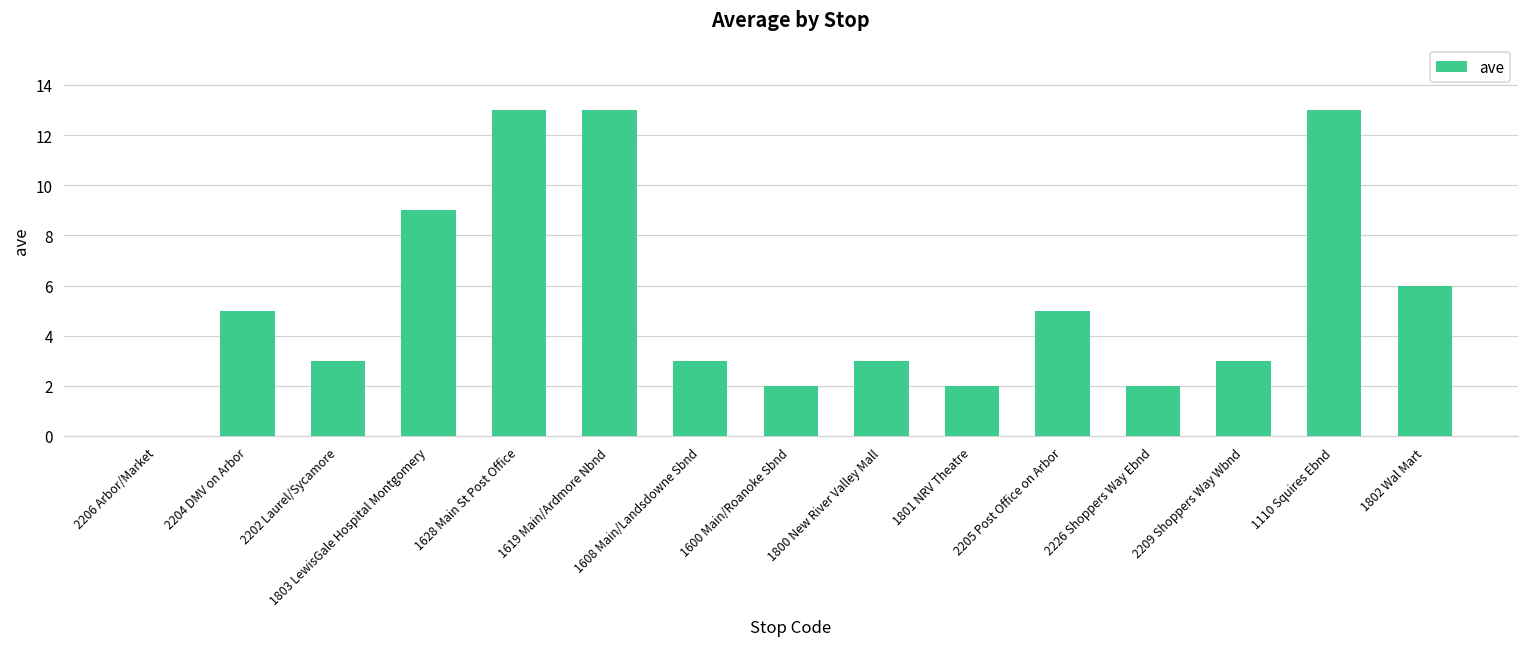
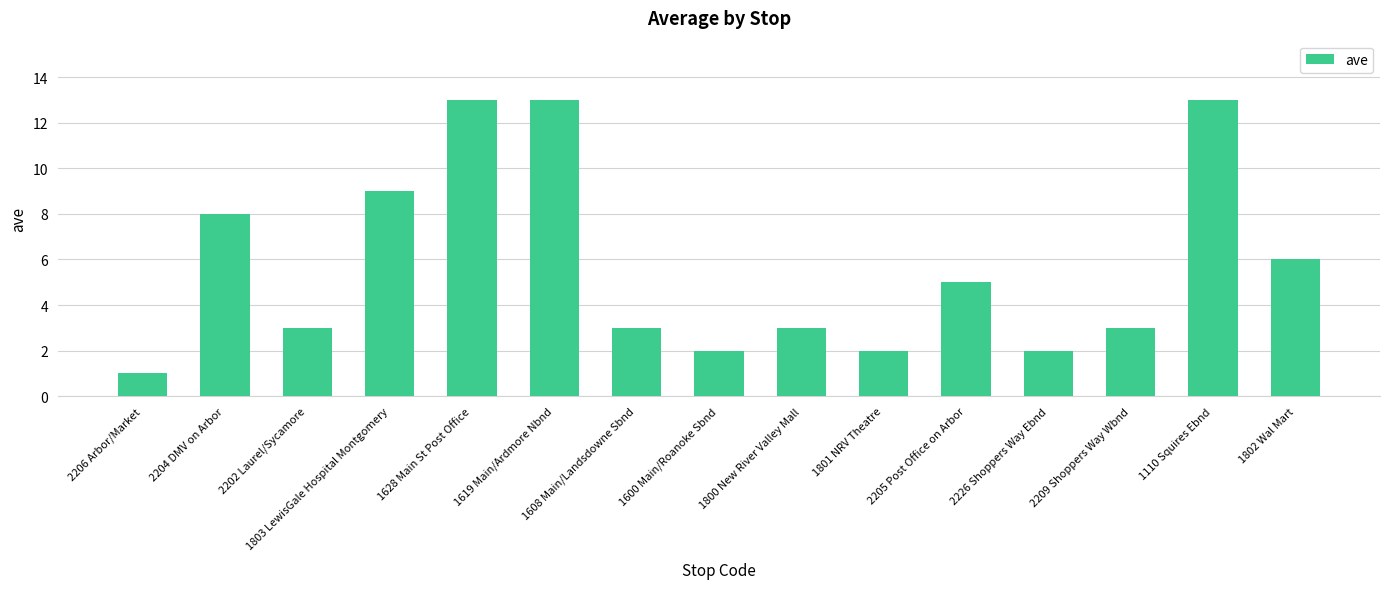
  {
-   "2206 Arbor/Market": 0,
-   "2204 DMV on Arbor": 5,
+   "2206 Arbor/Market": 1,
+   "2204 DMV on Arbor": 8,
    "2202 Laurel/Sycamore": 3,
    "1803 LewisGale Hospital Montgomery": 9,
    "1628 Main St Post Office": 13,
    "1619 Main/Ardmore Nbnd": 13,
    "1608 Main/Landsdowne Sbnd": 3,
    "1600 Main/Roanoke Sbnd": 2,
    "1800 New River Valley Mall": 3,
    "1801 NRV Theatre": 2,
    "2205 Post Office on Arbor": 5,
    "2226 Shoppers Way Ebnd": 2,
    "2209 Shoppers Way Wbnd": 3,
    "1110 Squires Ebnd": 13,
    "1802 Wal Mart": 6
  }
